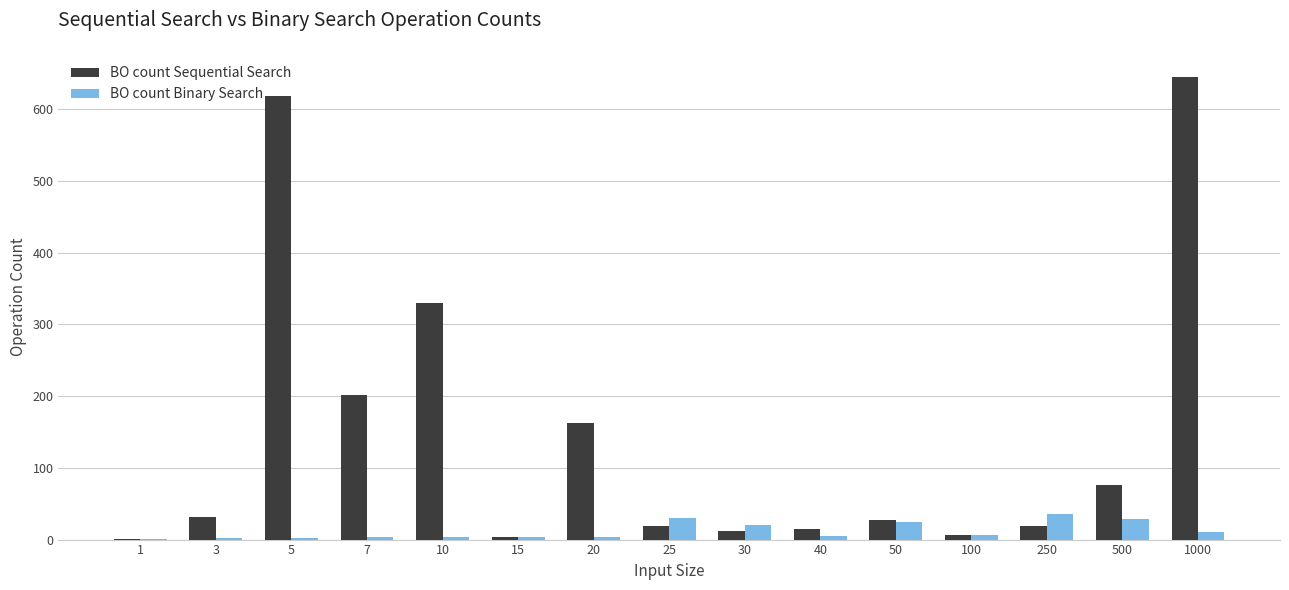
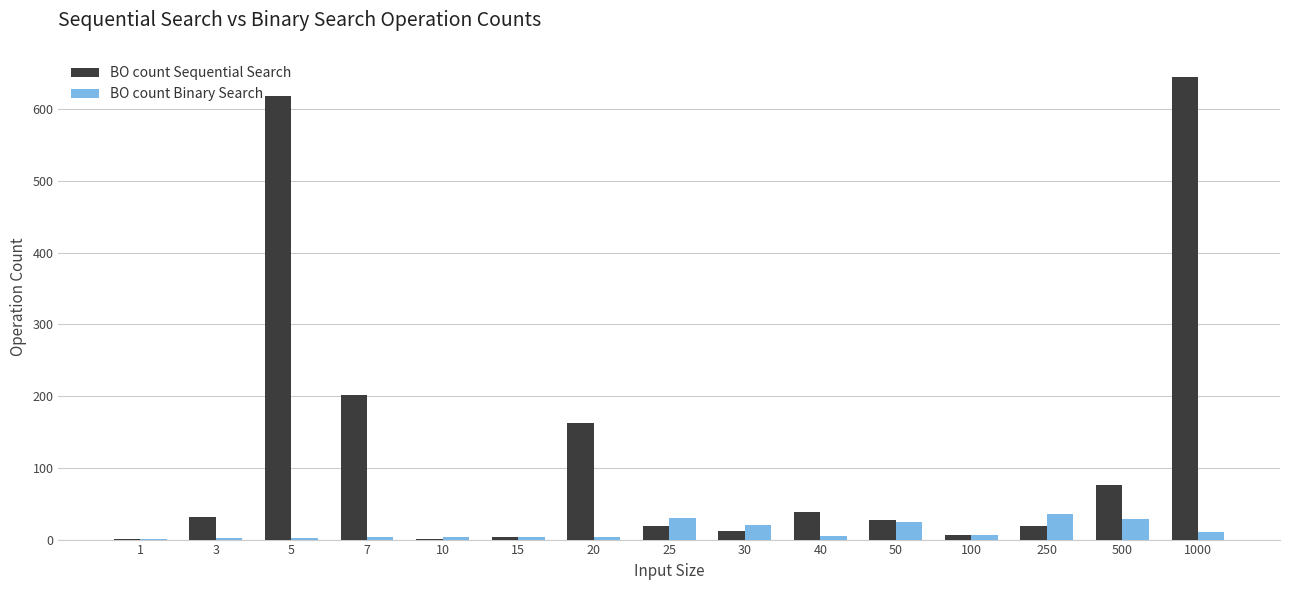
  {
    "BO count Sequential Search": {
      "3": 30,
      "5": 620,
      "7": 200,
-     "10": 330,
+     "10": 0,
      "20": 160,
      "25": 20,
      "30": 10,
-     "40": 20,
+     "40": 40,
      "50": 30,
      "100": 10,
      "250": 20,
      "500": 80,
      "1000": 650
    },
    "BO count Binary Search": {
      "15": 0,
      "20": 0,
      "25": 30,
      "30": 20,
      "40": 10,
      "50": 20,
      "100": 10,
      "250": 40,
      "500": 30,
      "1000": 10
    }
  }
